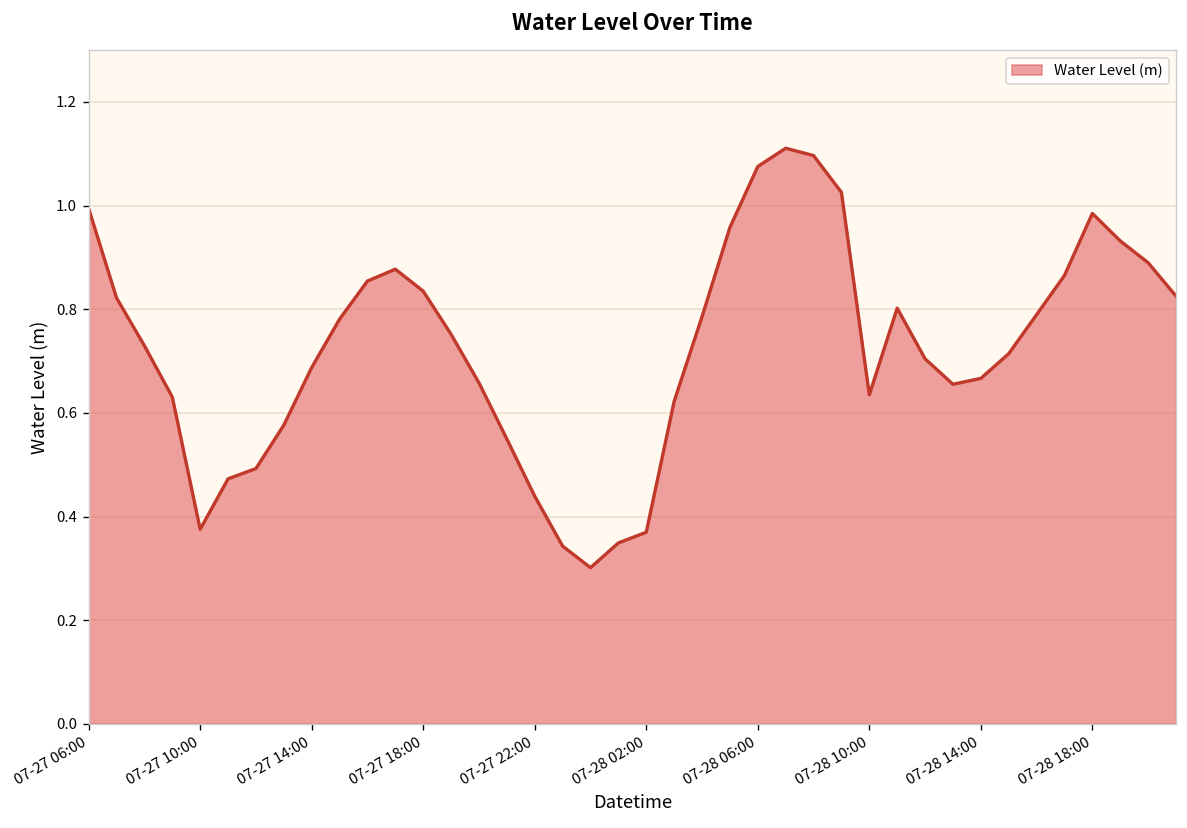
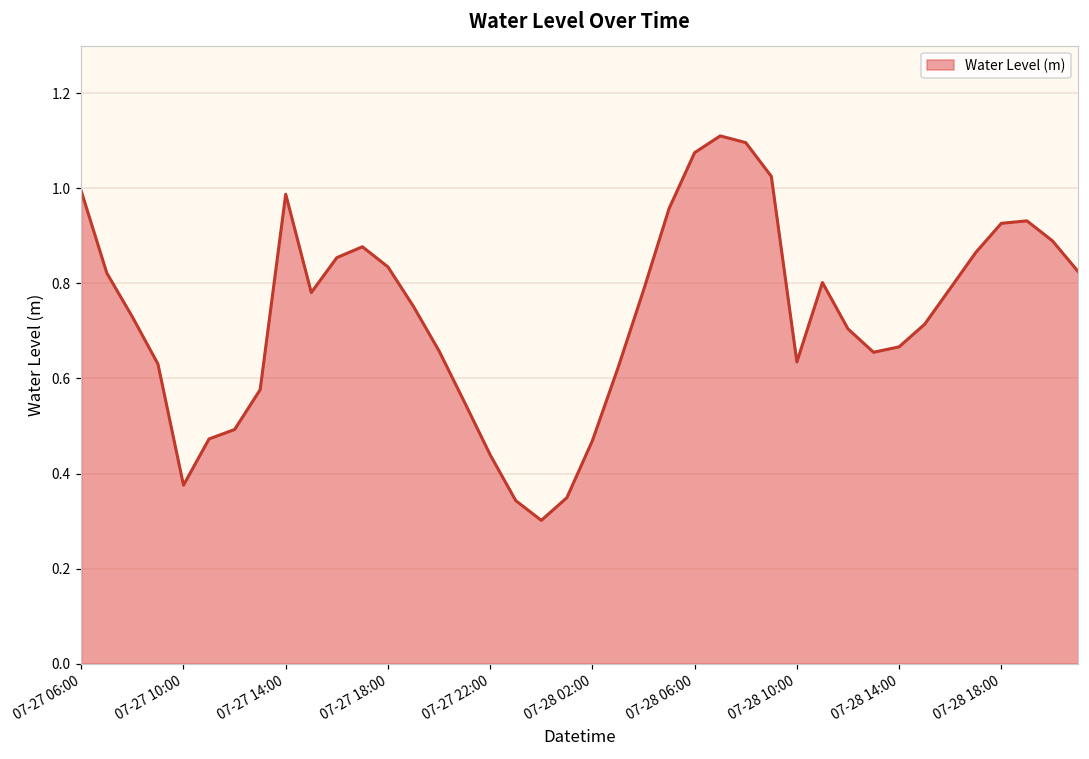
  {
    "07-27 06:00": 0.99,
    "07-27 10:00": 0.38,
-   "07-27 14:00": 0.69,
+   "07-27 14:00": 0.99,
    "07-27 18:00": 0.83,
    "07-27 22:00": 0.44,
-   "07-28 02:00": 0.37,
+   "07-28 02:00": 0.47,
    "07-28 06:00": 1.08,
    "07-28 10:00": 0.63,
    "07-28 14:00": 0.67,
-   "07-28 18:00": 0.98
+   "07-28 18:00": 0.93
  }
